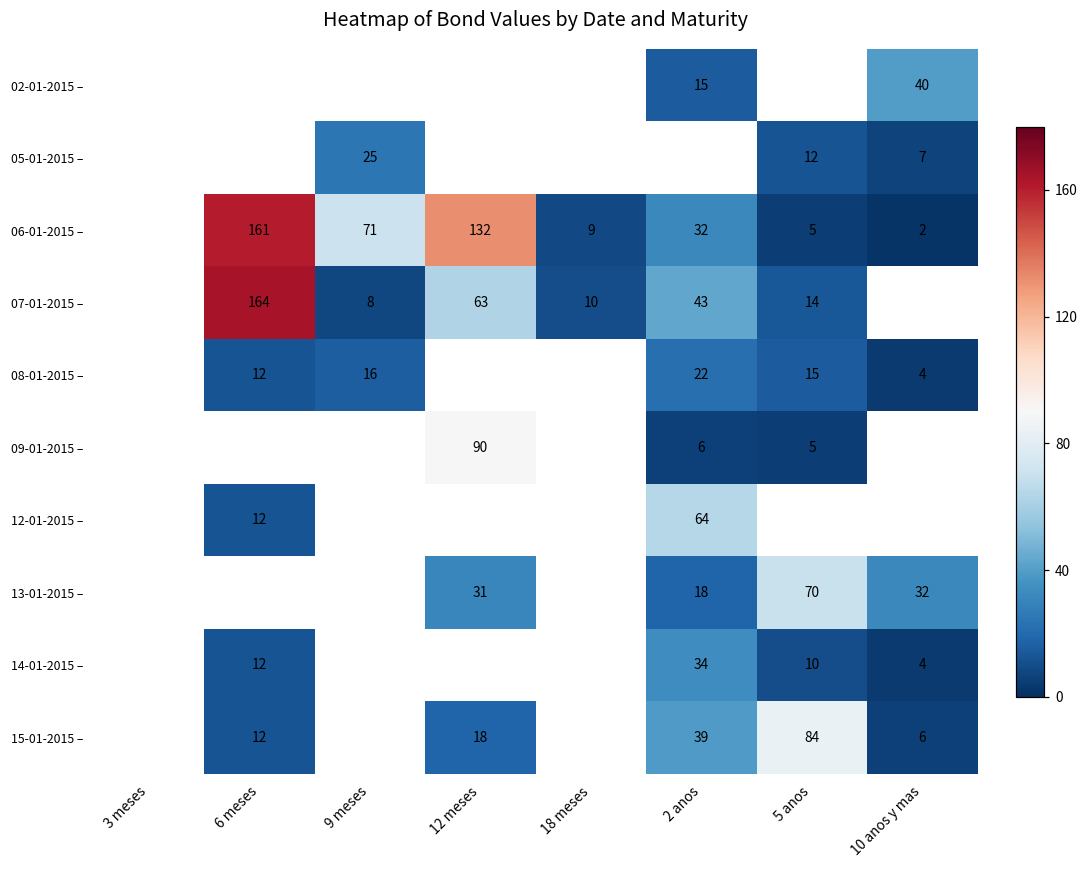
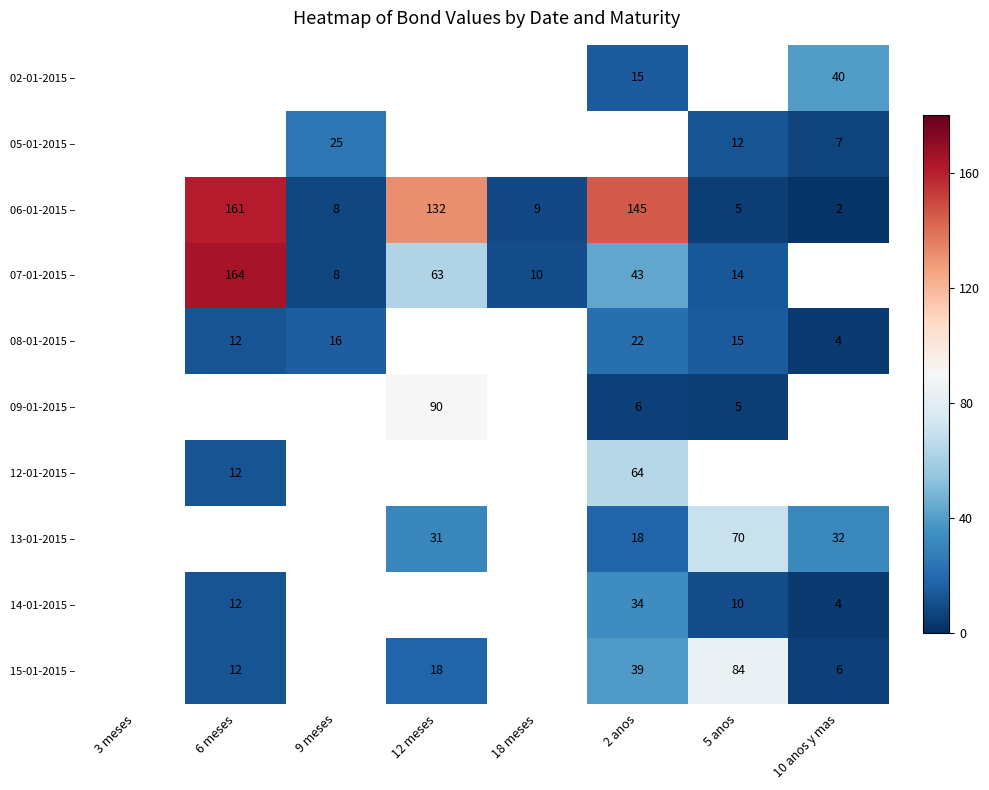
  {
    "02-01-2015 –": {
      "2 anos": 15,
      "10 anos y mas": 40
    },
    "05-01-2015 –": {
      "9 meses": 25,
      "5 anos": 12,
      "10 anos y mas": 7
    },
    "06-01-2015 –": {
      "6 meses": 161,
-     "9 meses": 71,
+     "9 meses": 8,
      "12 meses": 132,
      "18 meses": 9,
-     "2 anos": 32,
+     "2 anos": 145,
      "5 anos": 5,
      "10 anos y mas": 2
    },
    "07-01-2015 –": {
      "6 meses": 164,
      "9 meses": 8,
      "12 meses": 63,
      "18 meses": 10,
      "2 anos": 43,
      "5 anos": 14
    },
    "08-01-2015 –": {
      "6 meses": 12,
      "9 meses": 16,
      "2 anos": 22,
      "5 anos": 15,
      "10 anos y mas": 4
    },
    "09-01-2015 –": {
      "12 meses": 90,
      "2 anos": 6,
      "5 anos": 5
    },
    "12-01-2015 –": {
      "6 meses": 12,
      "2 anos": 64
    },
    "13-01-2015 –": {
      "12 meses": 31,
      "2 anos": 18,
      "5 anos": 70,
      "10 anos y mas": 32
    },
    "14-01-2015 –": {
      "6 meses": 12,
      "2 anos": 34,
      "5 anos": 10,
      "10 anos y mas": 4
    },
    "15-01-2015 –": {
      "6 meses": 12,
      "12 meses": 18,
      "2 anos": 39,
      "5 anos": 84,
      "10 anos y mas": 6
    }
  }
